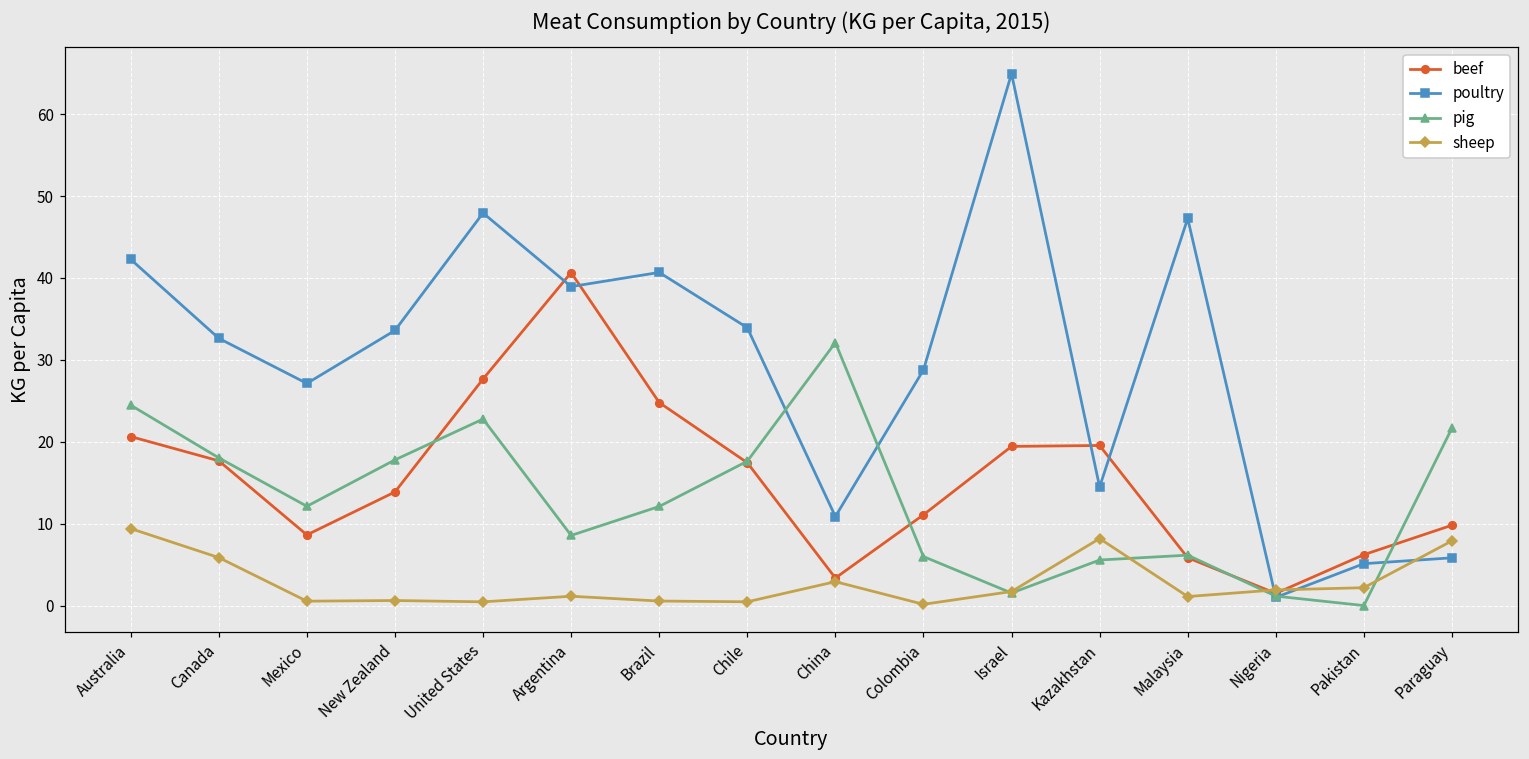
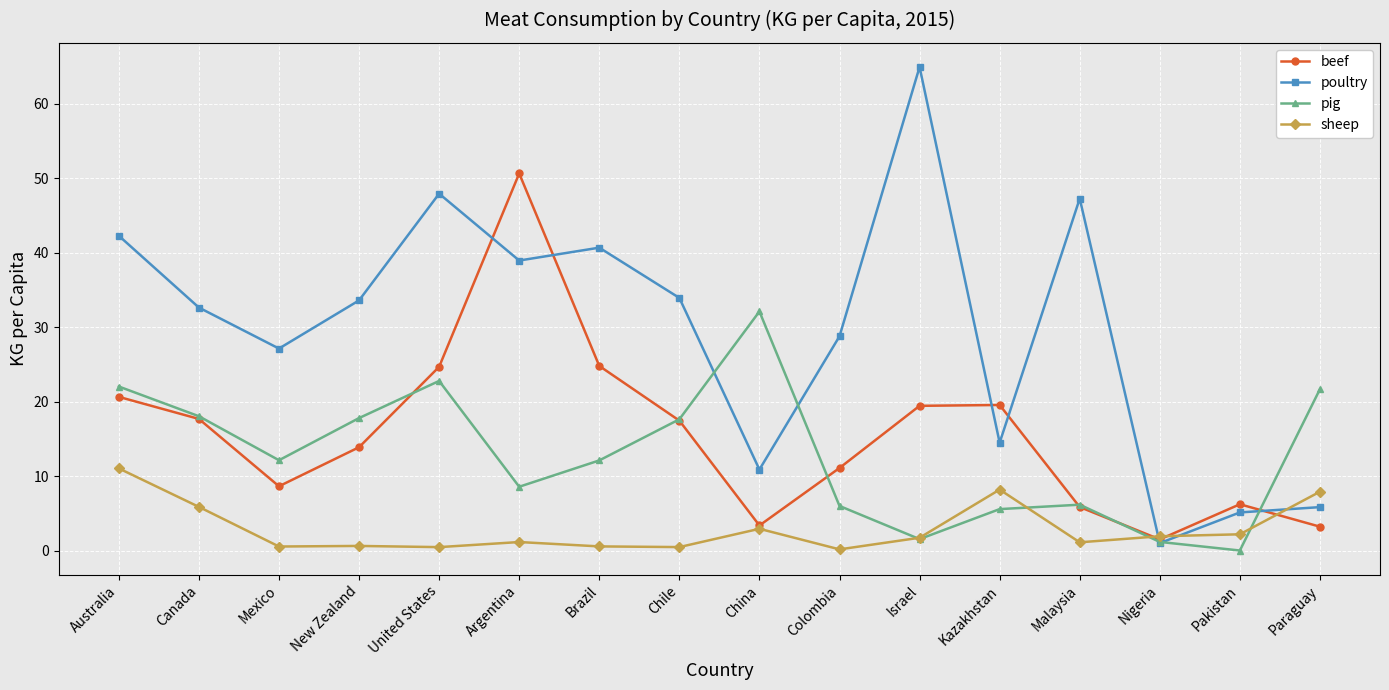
  {
    "beef": {
      "Australia": 21,
      "Canada": 18,
      "Mexico": 9,
      "New Zealand": 14,
-     "United States": 28,
-     "Argentina": 41,
+     "United States": 25,
+     "Argentina": 51,
      "Brazil": 25,
      "China": 3,
      "Colombia": 11,
      "Israel": 19,
      "Kazakhstan": 20,
      "Pakistan": 6,
-     "Paraguay": 10
+     "Paraguay": 3
    },
    "poultry": {
      "Australia": 42,
      "Canada": 33,
      "Mexico": 27,
      "New Zealand": 34,
      "United States": 48,
      "Argentina": 39,
      "Brazil": 41,
      "Chile": 34,
      "China": 11,
      "Colombia": 29,
      "Israel": 65,
      "Kazakhstan": 14,
      "Malaysia": 47,
      "Pakistan": 5,
      "Paraguay": 6
    },
    "pig": {
-     "Australia": 24,
+     "Australia": 22,
      "Canada": 18,
      "Mexico": 12,
      "New Zealand": 18,
      "United States": 23,
      "Argentina": 9,
      "Brazil": 12,
      "China": 32,
      "Colombia": 6,
      "Kazakhstan": 6,
      "Pakistan": 0,
      "Paraguay": 22
    },
    "sheep": {
-     "Australia": 9,
+     "Australia": 11,
      "Canada": 6,
      "Mexico": 1,
      "New Zealand": 1,
      "United States": 0,
      "Argentina": 1,
      "Brazil": 1,
      "Chile": 0,
      "China": 3,
      "Colombia": 0,
      "Kazakhstan": 8,
      "Malaysia": 1,
      "Nigeria": 2,
      "Pakistan": 2,
      "Paraguay": 8
    }
  }
